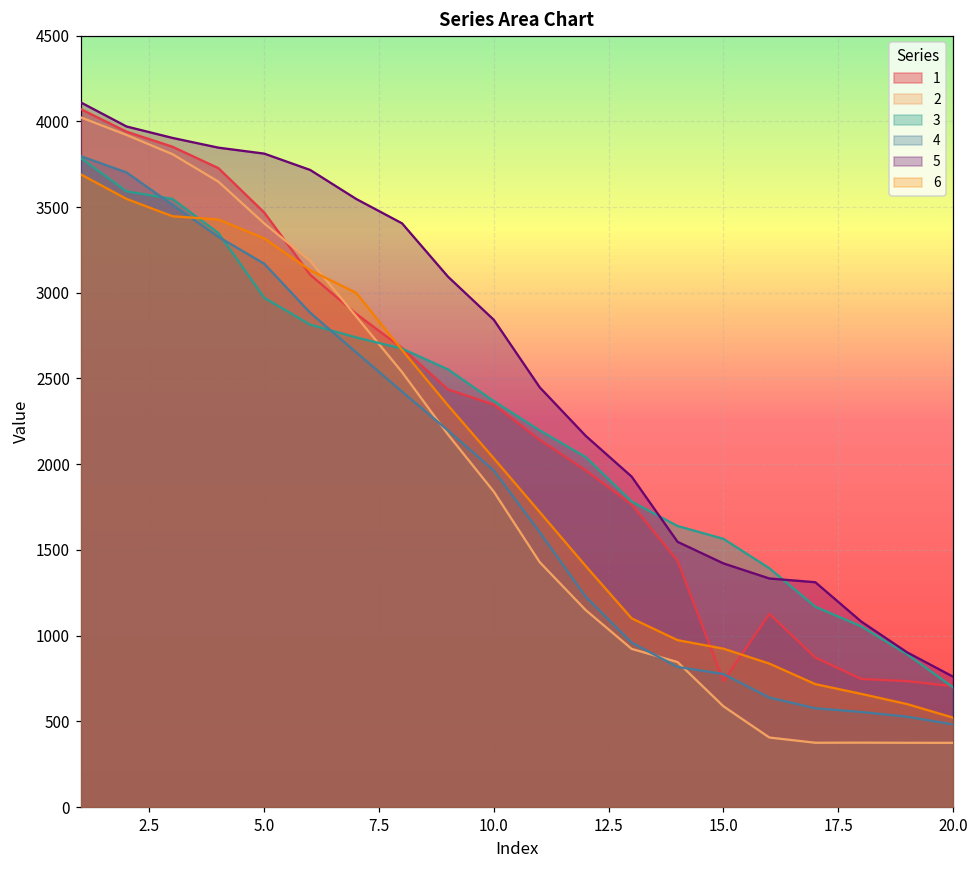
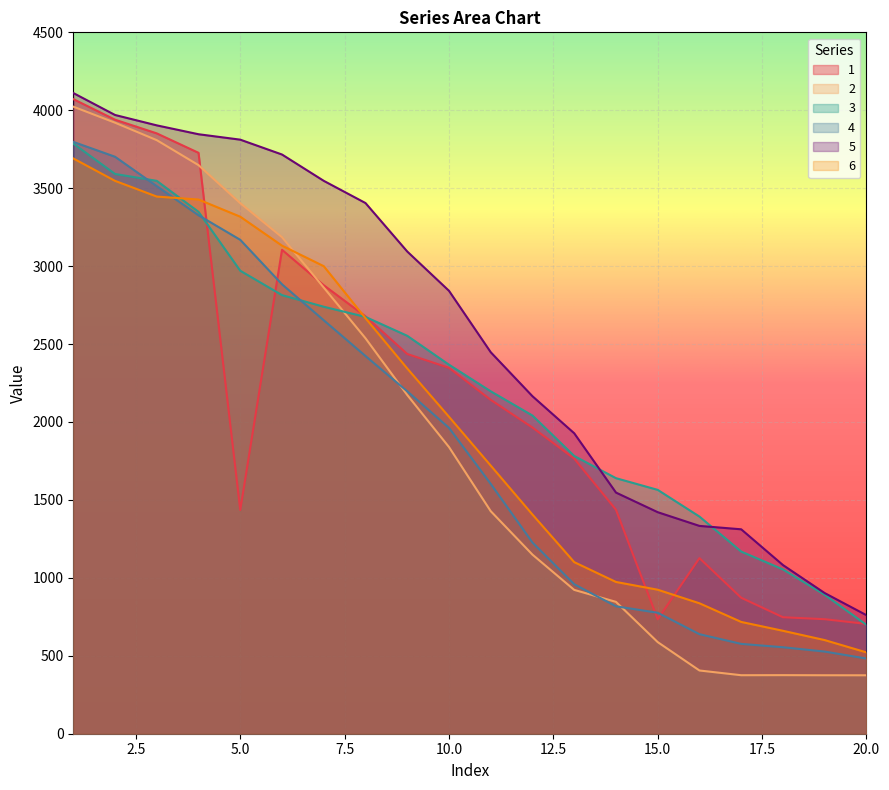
  {
    "1": {
-     "5.0": 3470,
+     "5.0": 1440,
      "10.0": 2350,
      "15.0": 730
    }
  }
